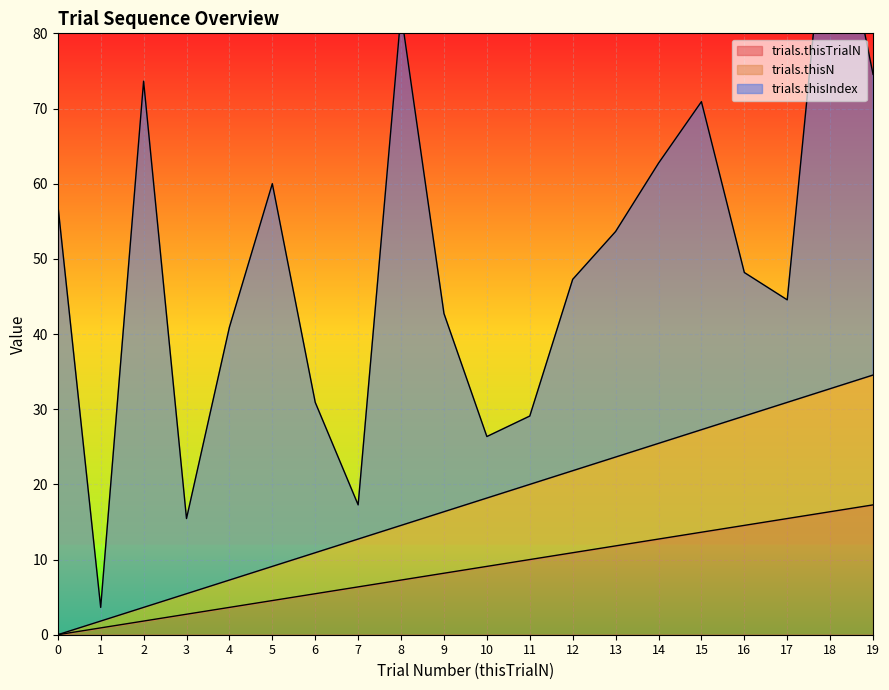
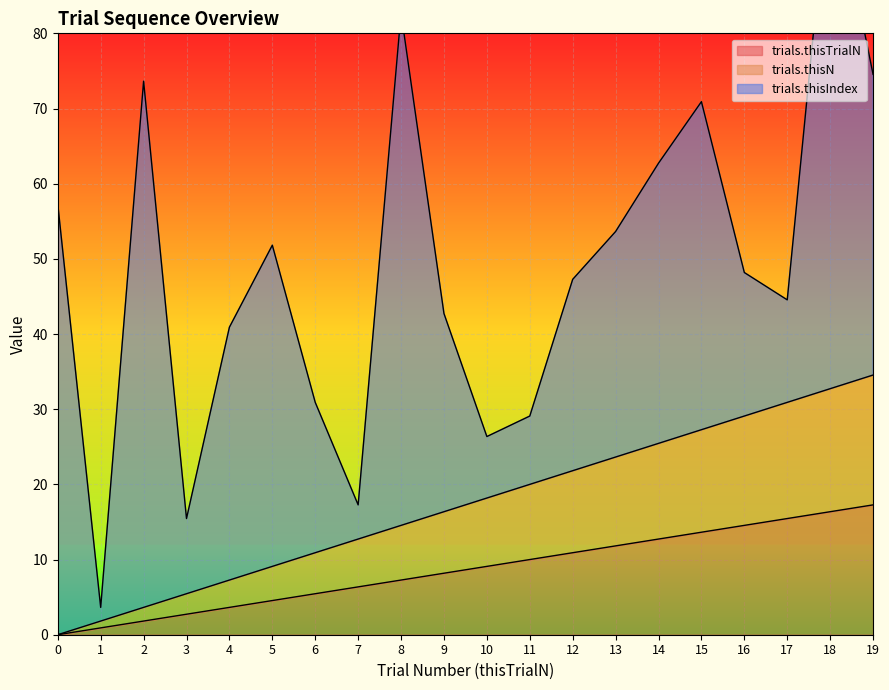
  {
    "trials.thisIndex": {
      "0": 57,
      "1": 2,
      "2": 70,
      "3": 10,
      "4": 34,
-     "5": 51,
+     "5": 43,
      "6": 20,
      "7": 5,
      "9": 26,
      "10": 8,
      "11": 9,
      "12": 25,
      "13": 30,
      "14": 37,
      "15": 44,
      "16": 19,
      "17": 14,
      "19": 40
    }
  }
